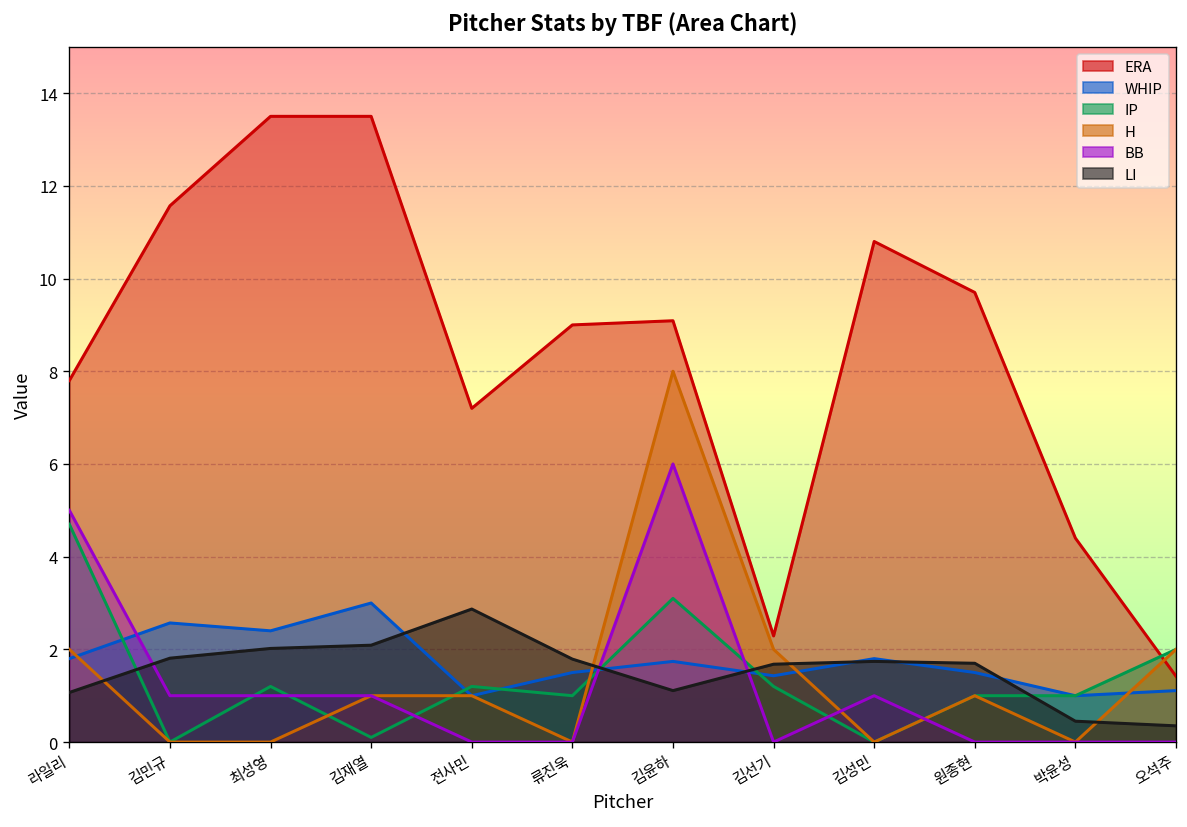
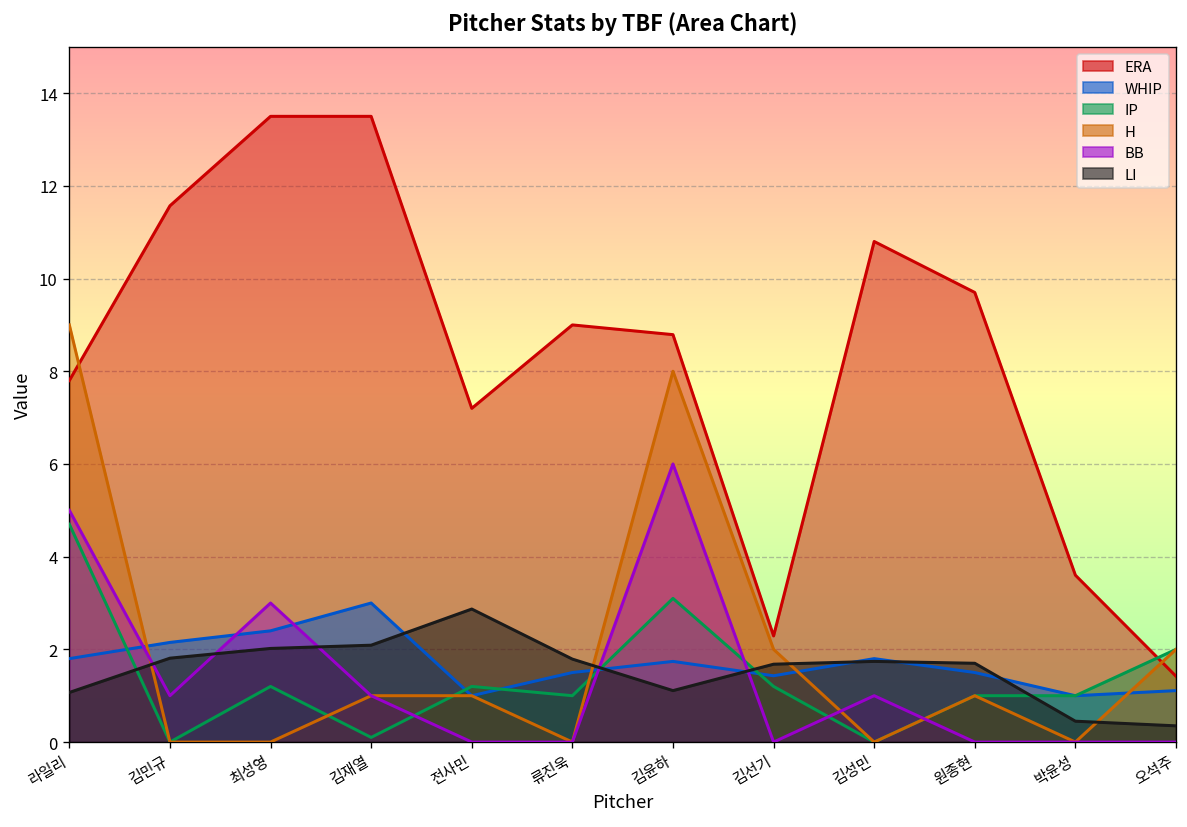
  {
    "ERA": {
      "라일리": 7.8,
      "김민규": 11.6,
      "최성영": 13.5,
      "김재열": 13.5,
      "전사민": 7.2,
      "류진욱": 9.0,
-     "김윤하": 9.1,
+     "김윤하": 8.8,
      "김선기": 2.3,
      "김성민": 10.8,
      "원종현": 9.7,
-     "박윤성": 4.4,
+     "박윤성": 3.6,
      "오석주": 1.4
    },
    "WHIP": {
      "라일리": 1.8,
-     "김민규": 2.6,
+     "김민규": 2.2,
      "최성영": 2.4,
      "김재열": 3.0,
      "류진욱": 1.5,
      "김윤하": 1.7,
      "김선기": 1.4,
      "원종현": 1.5,
      "오석주": 1.1
    },
    "IP": {
      "라일리": 4.7,
      "최성영": 1.2,
      "김재열": 0.1,
      "전사민": 1.2,
      "류진욱": 1.0,
      "김윤하": 3.1,
      "김선기": 1.2
    },
    "H": {
-     "라일리": 2,
+     "라일리": 9,
      "최성영": 0,
      "김윤하": 8,
      "김선기": 2
    },
    "BB": {
      "라일리": 5,
      "김민규": 1,
-     "최성영": 1,
+     "최성영": 3,
      "전사민": 0,
      "김윤하": 6,
      "김선기": 0,
      "김성민": 1,
      "원종현": 0,
      "오석주": 0
    },
    "LI": {
      "라일리": 1.1,
      "김민규": 1.8,
      "최성영": 2.0,
      "김재열": 2.1,
      "전사민": 2.9,
      "류진욱": 1.8,
      "김윤하": 1.1,
      "김선기": 1.7,
      "원종현": 1.7,
      "박윤성": 0.5,
      "오석주": 0.4
    }
  }
